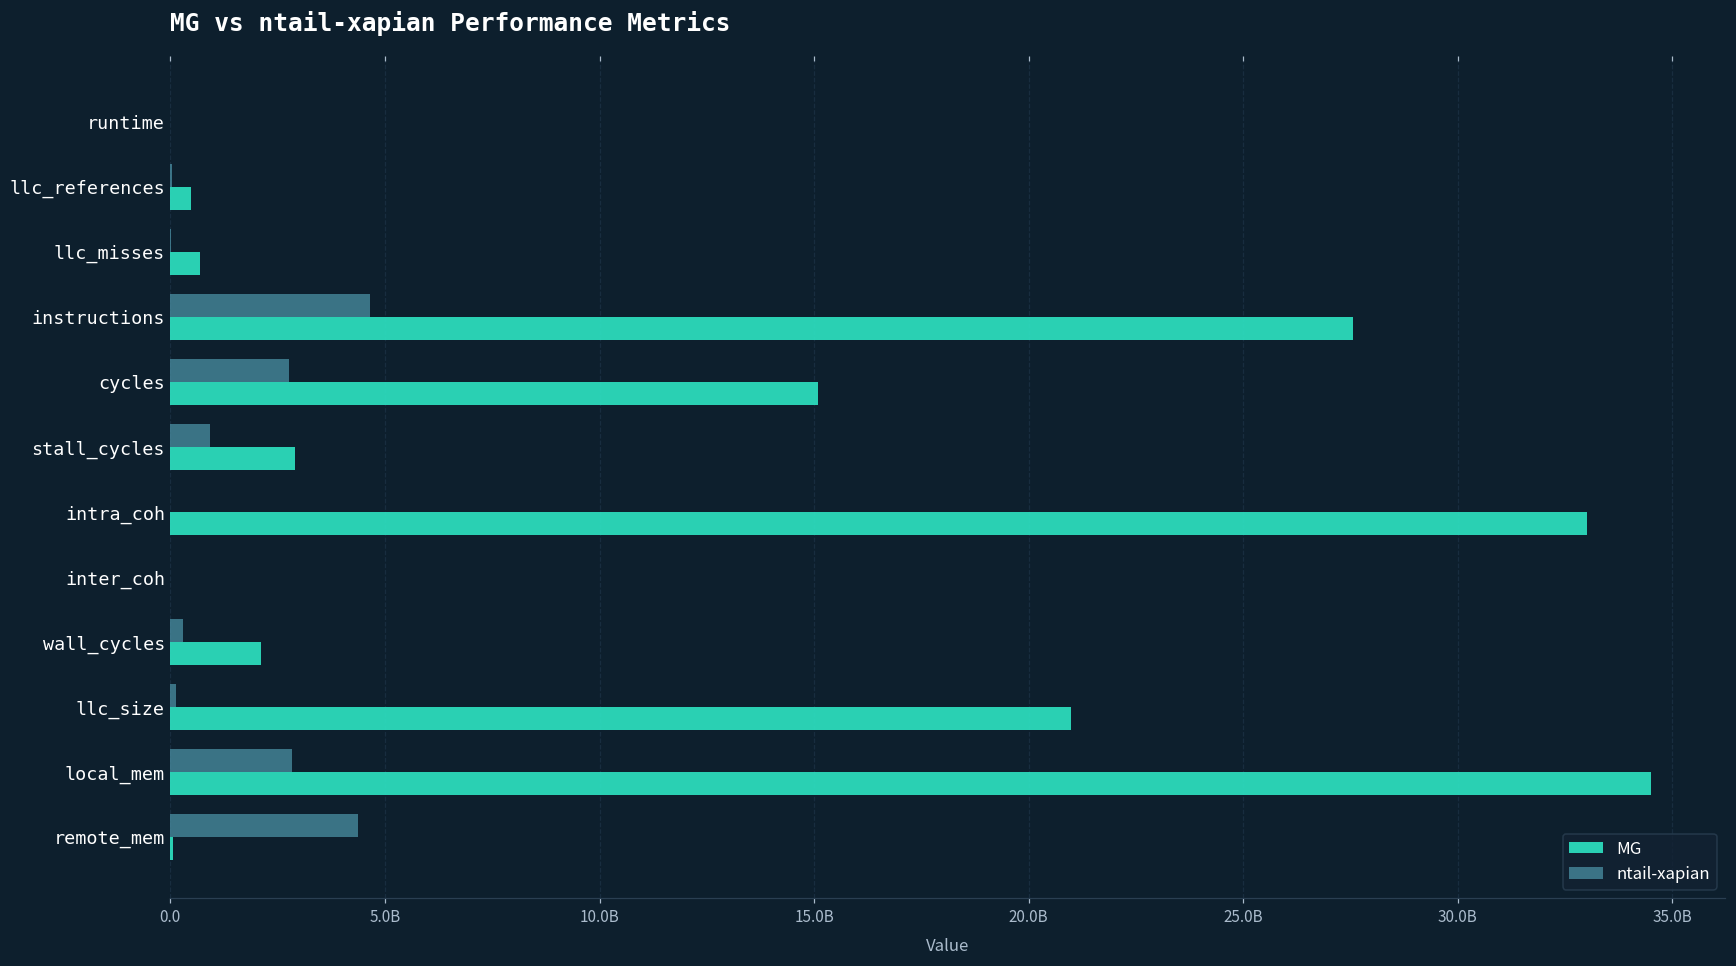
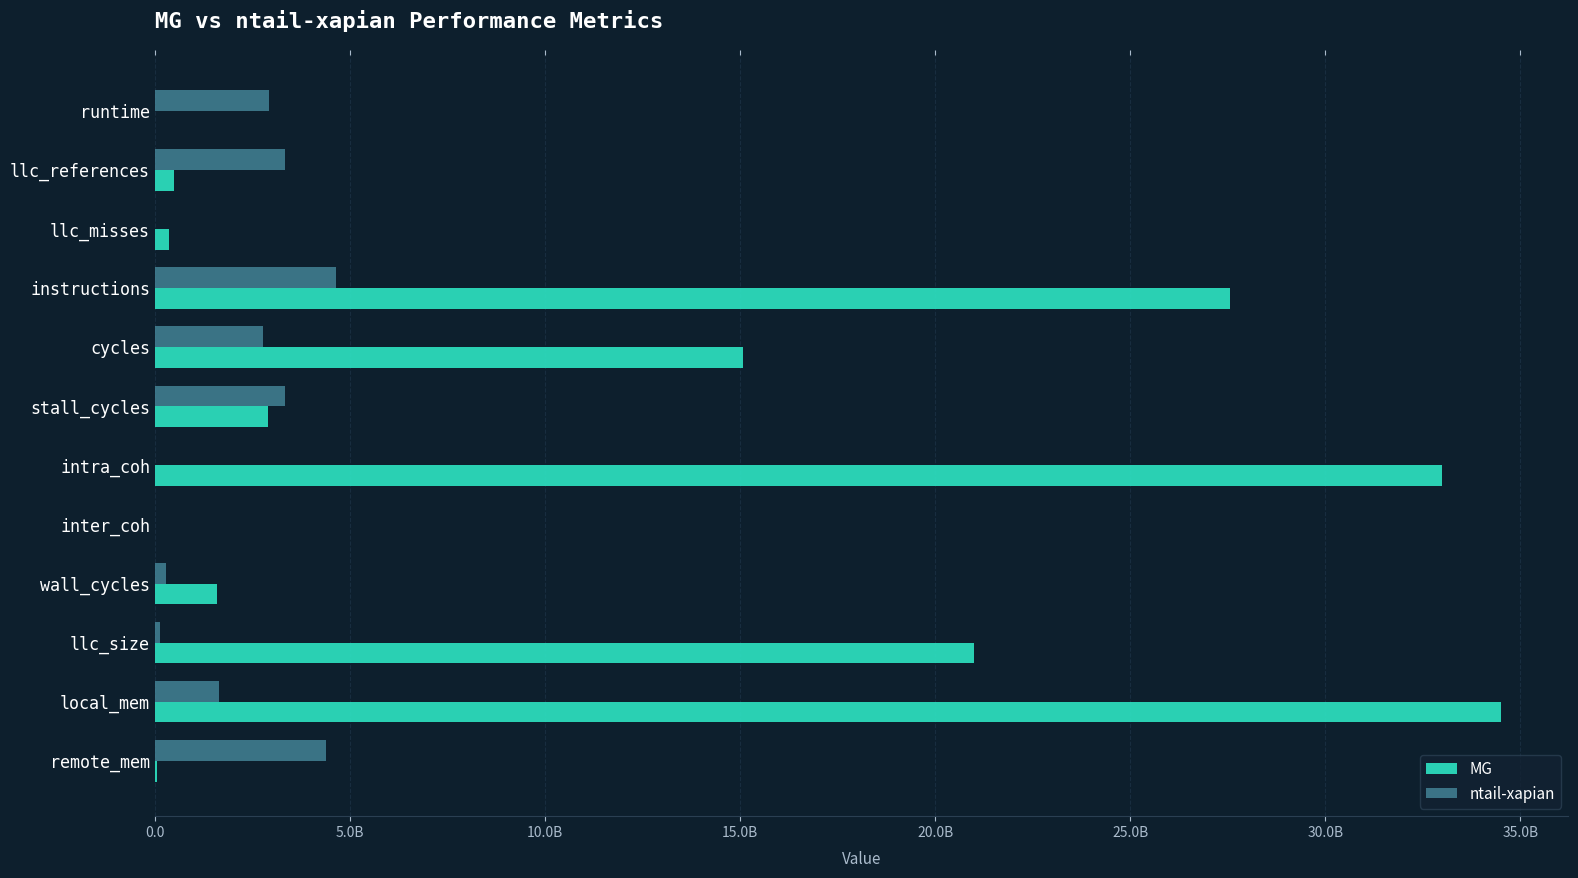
  {
    "MG": {
      "llc_references": 500000000,
-     "llc_misses": 700000000,
+     "llc_misses": 400000000,
      "instructions": 27600000000,
      "cycles": 15100000000,
      "stall_cycles": 2900000000,
      "intra_coh": 33000000000,
      "inter_coh": 0,
-     "wall_cycles": 2100000000,
+     "wall_cycles": 1600000000,
      "llc_size": 21000000000,
      "local_mem": 34500000000,
      "remote_mem": 100000000
    },
    "ntail-xapian": {
-     "runtime": 0,
-     "llc_references": 0,
+     "runtime": 2900000000,
+     "llc_references": 3300000000,
      "instructions": 4600000000,
      "cycles": 2800000000,
-     "stall_cycles": 900000000,
+     "stall_cycles": 3300000000,
      "wall_cycles": 300000000,
      "llc_size": 100000000,
-     "local_mem": 2800000000,
+     "local_mem": 1700000000,
      "remote_mem": 4400000000
    }
  }
